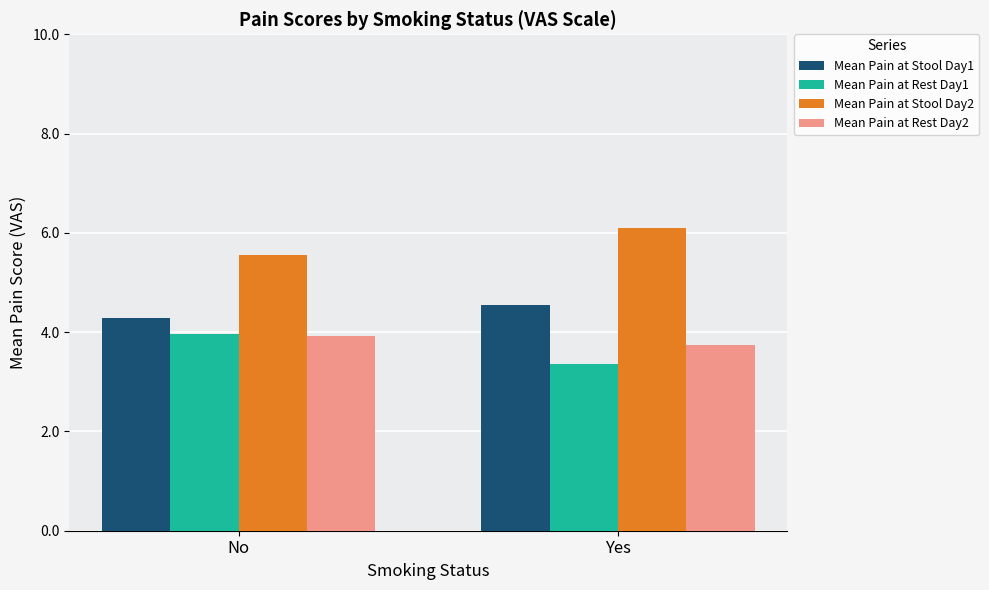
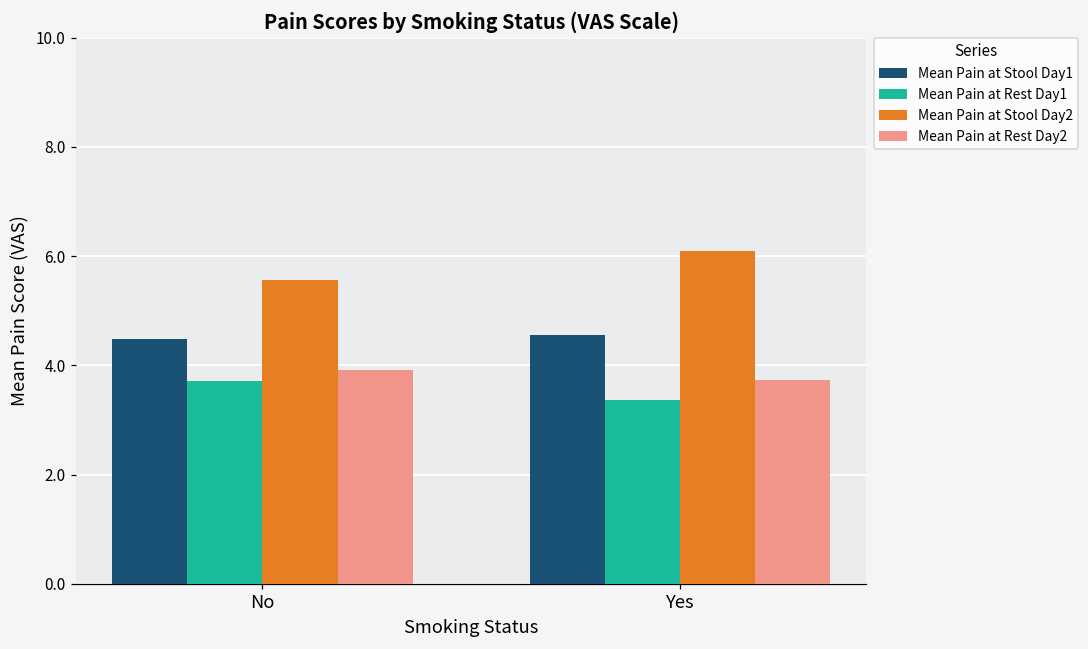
  {
    "Mean Pain at Stool Day1": {
-     "No": 4.3,
+     "No": 4.5,
      "Yes": 4.6
    },
    "Mean Pain at Rest Day1": {
-     "No": 4.0,
+     "No": 3.7,
      "Yes": 3.4
    },
    "Mean Pain at Stool Day2": {
      "No": 5.6,
      "Yes": 6.1
    },
    "Mean Pain at Rest Day2": {
      "No": 3.9,
      "Yes": 3.7
    }
  }
